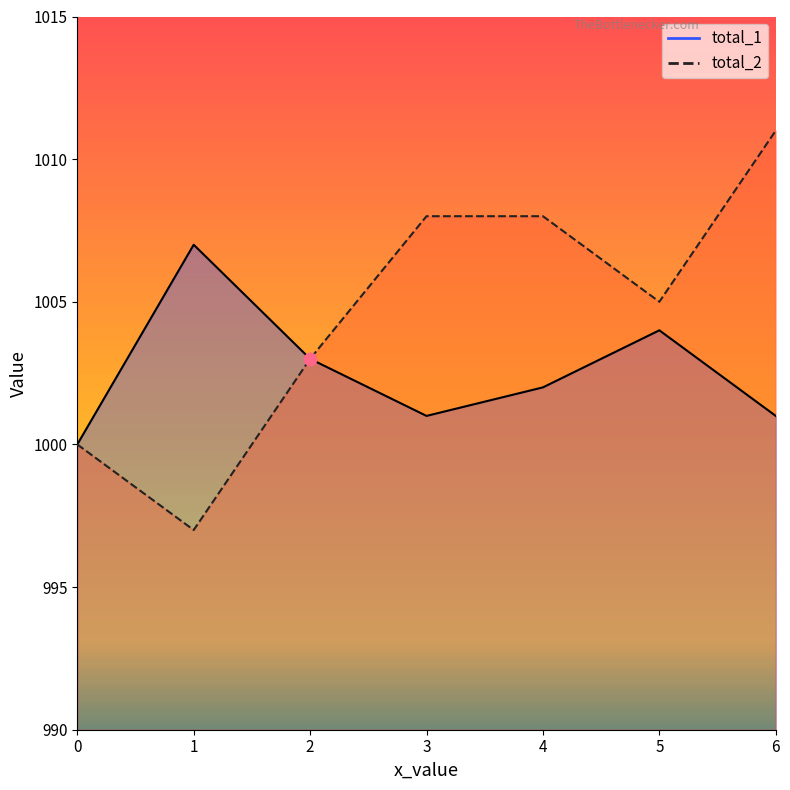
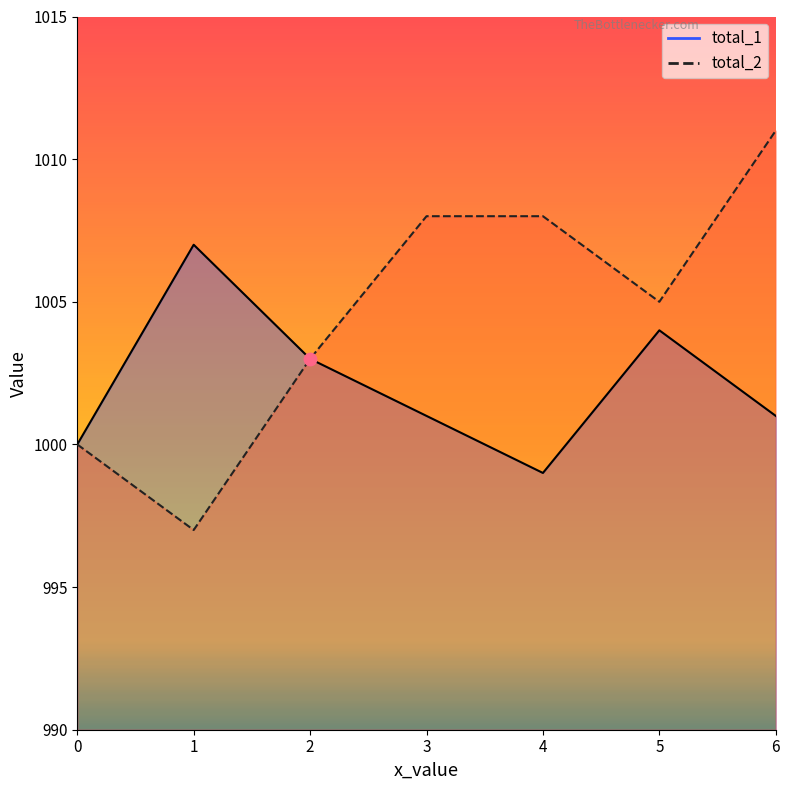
  {
    "total_1": {
      "1": 1007,
      "3": 1001,
-     "4": 1002,
+     "4": 999,
      "5": 1004,
      "6": 1001
    }
  }
